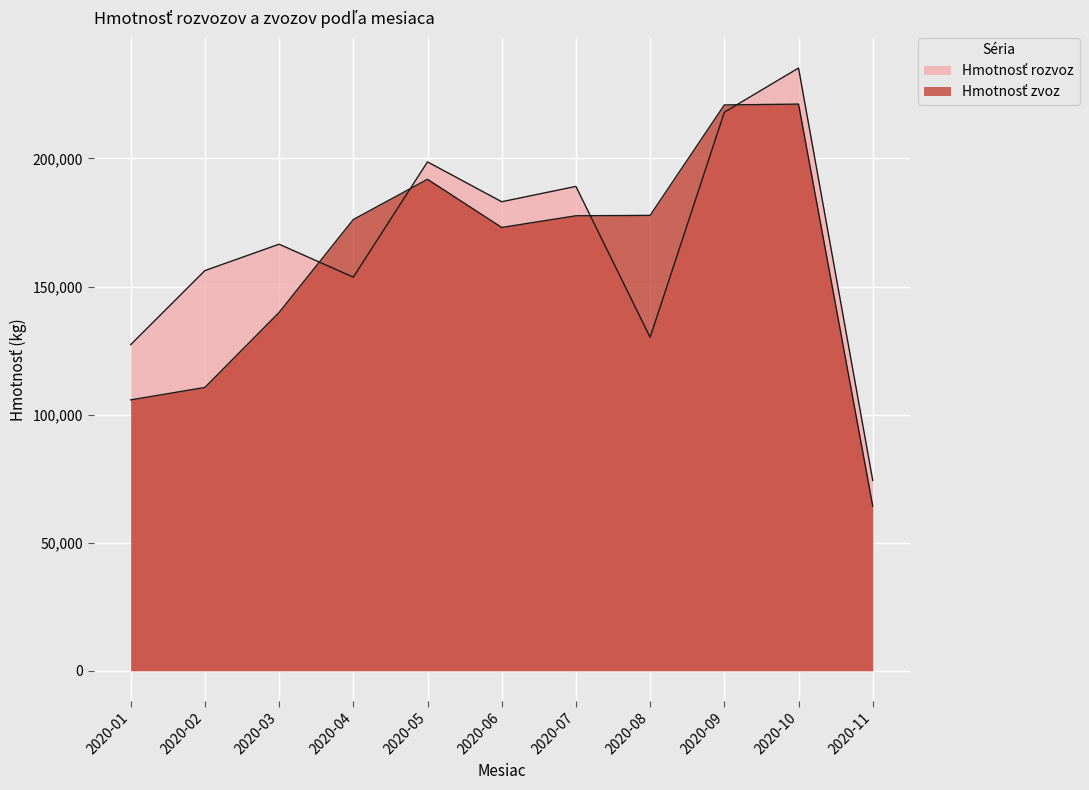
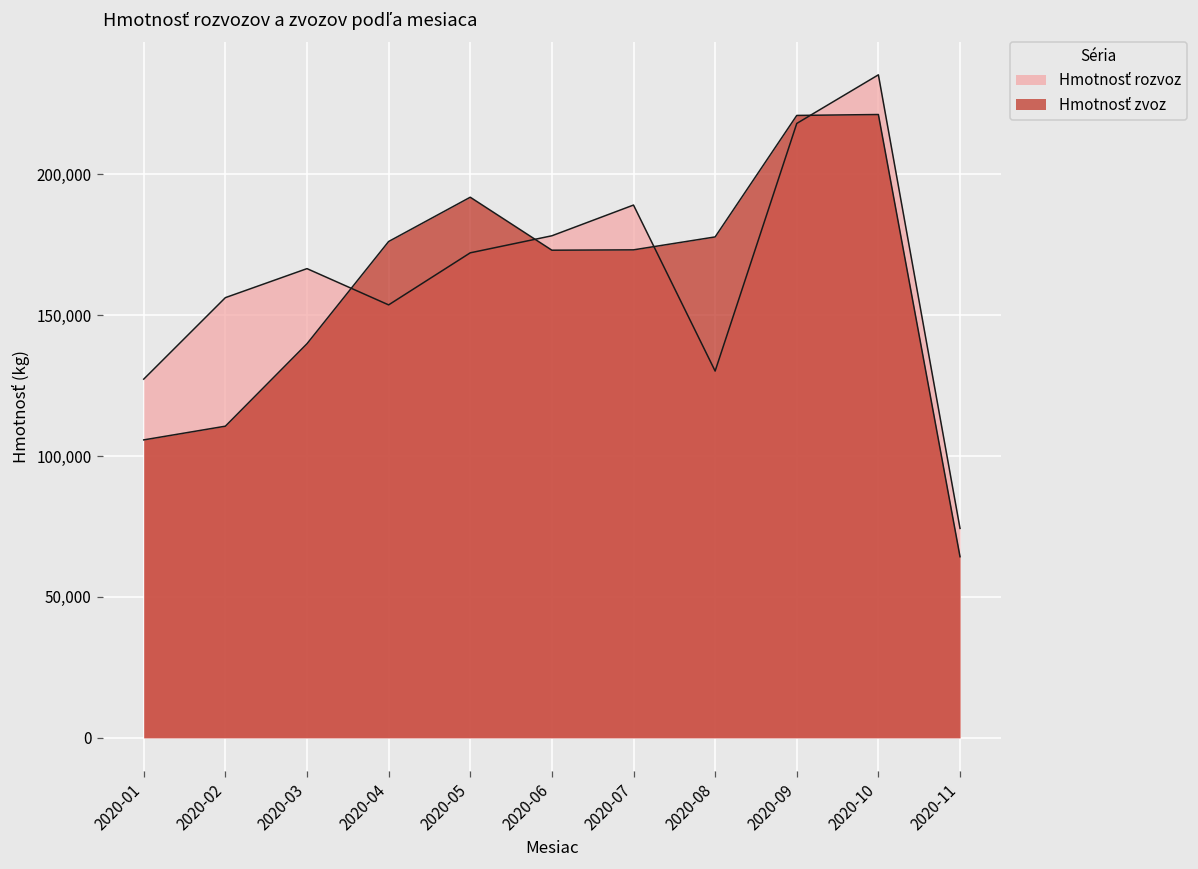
  {
    "Hmotnosť rozvoz": {
      "2020-01": "127,000",
      "2020-02": "156,000",
      "2020-03": "167,000",
      "2020-04": "154,000",
-     "2020-05": "199,000",
-     "2020-06": "183,000",
+     "2020-05": "172,000",
+     "2020-06": "178,000",
      "2020-07": "189,000",
      "2020-08": "130,000",
      "2020-09": "218,000",
      "2020-10": "235,000",
      "2020-11": "74,000"
    },
    "Hmotnosť zvoz": {
      "2020-01": "106,000",
      "2020-02": "111,000",
      "2020-03": "140,000",
      "2020-04": "176,000",
      "2020-05": "192,000",
      "2020-06": "173,000",
-     "2020-07": "178,000",
+     "2020-07": "173,000",
      "2020-08": "178,000",
      "2020-09": "221,000",
      "2020-10": "221,000",
      "2020-11": "64,000"
    }
  }
